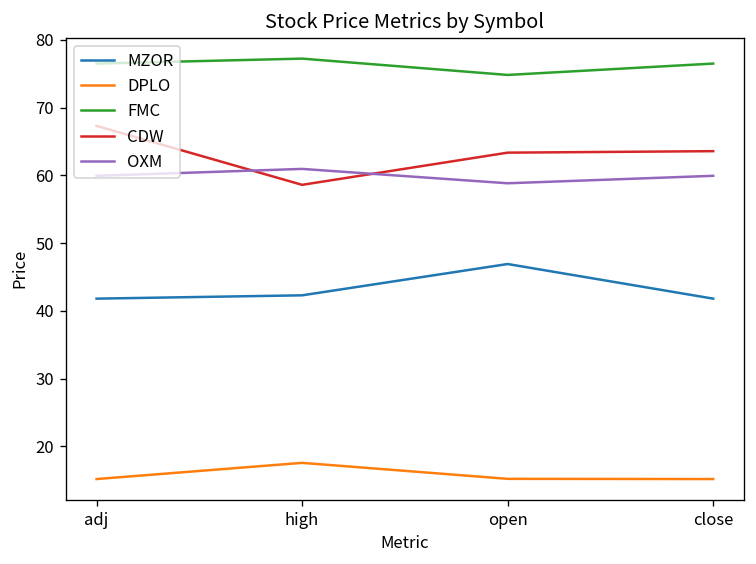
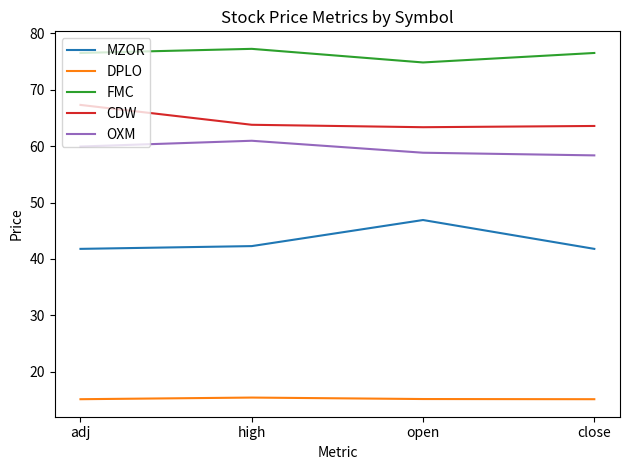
  {
    "MZOR": {
      "adj": 42,
      "high": 42,
      "open": 47,
      "close": 42
    },
    "DPLO": {
      "adj": 15,
-     "high": 18,
+     "high": 15,
      "open": 15,
      "close": 15
    },
    "FMC": {
      "high": 77,
      "open": 75,
      "close": 76
    },
    "CDW": {
-     "high": 59,
+     "high": 64,
      "open": 63,
      "close": 64
    },
    "OXM": {
      "high": 61,
      "open": 59,
-     "close": 60
+     "close": 58
    }
  }
